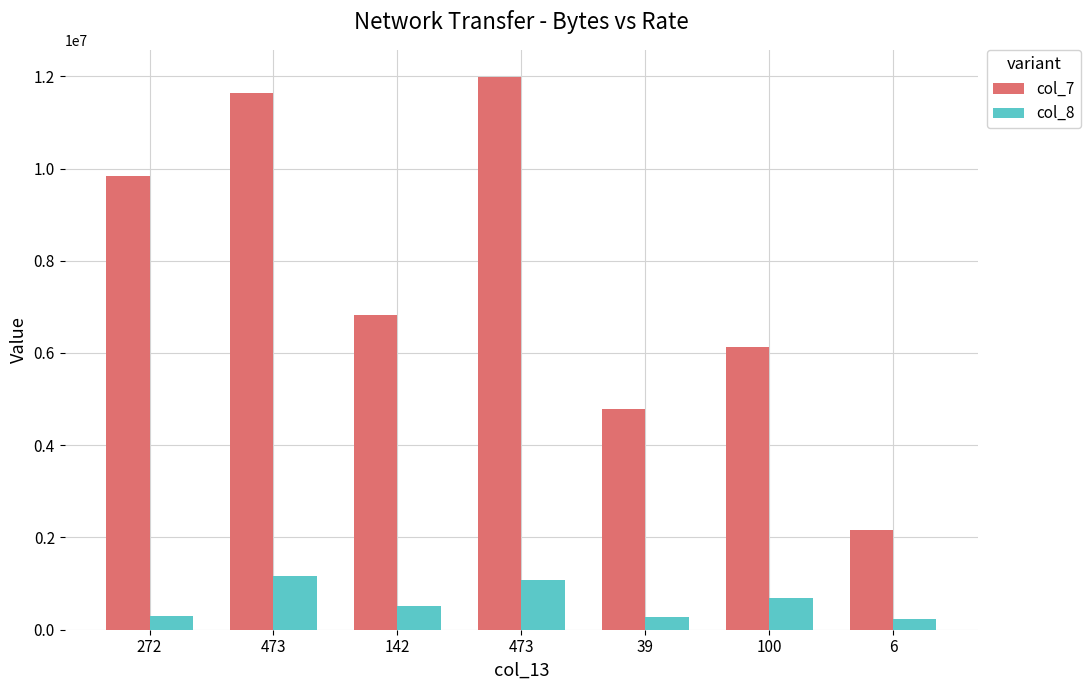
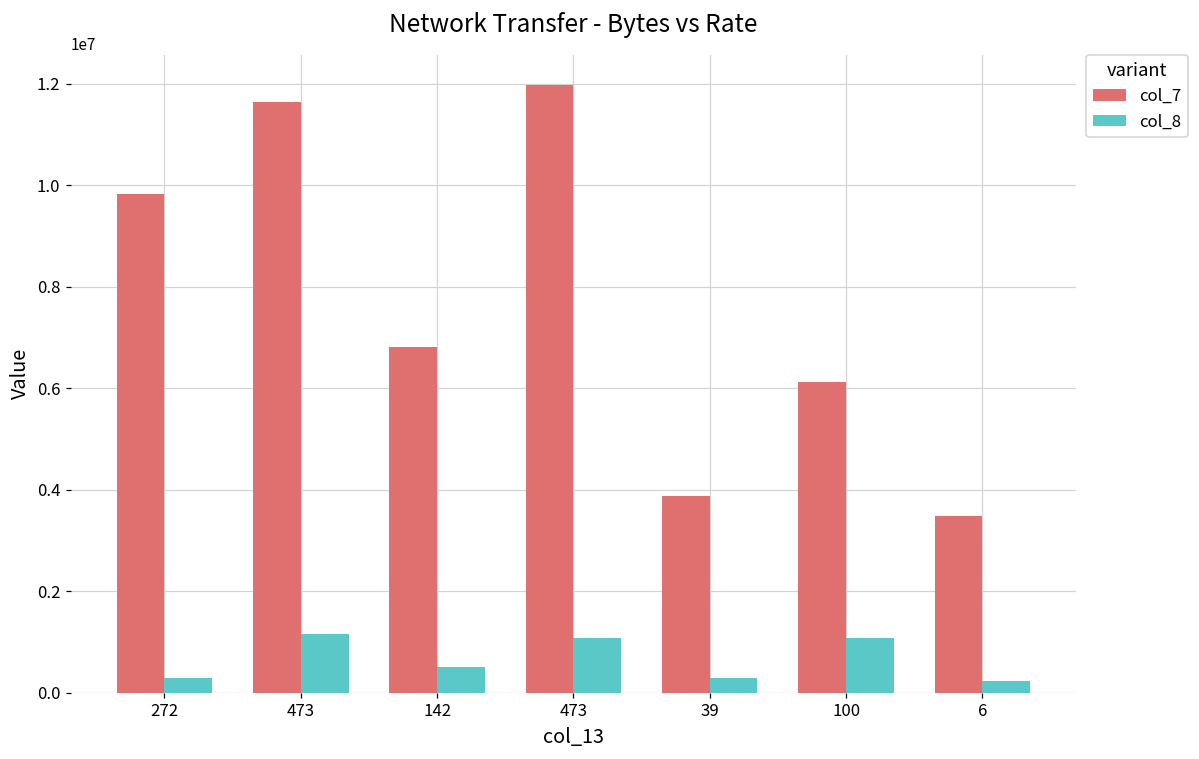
  {
    "col_7": {
      "272": 9800000,
      "142": 6800000,
-     "39": 4800000,
+     "39": 3900000,
      "100": 6100000,
-     "6": 2200000
+     "6": 3500000
    },
    "col_8": {
      "272": 300000,
      "142": 500000,
      "39": 300000,
-     "100": 700000,
+     "100": 1100000,
      "6": 200000
    }
  }
